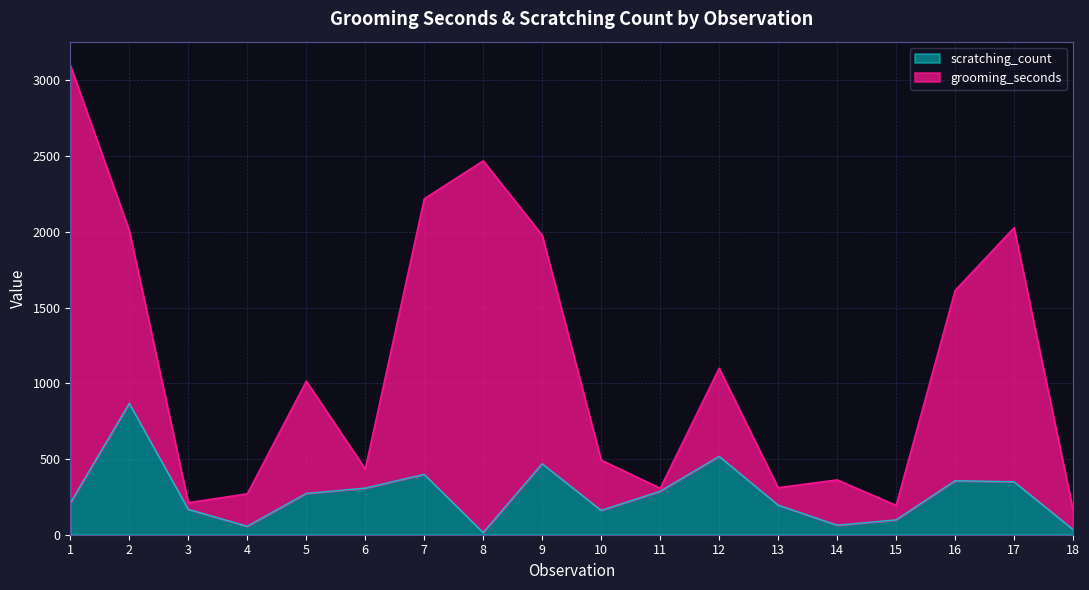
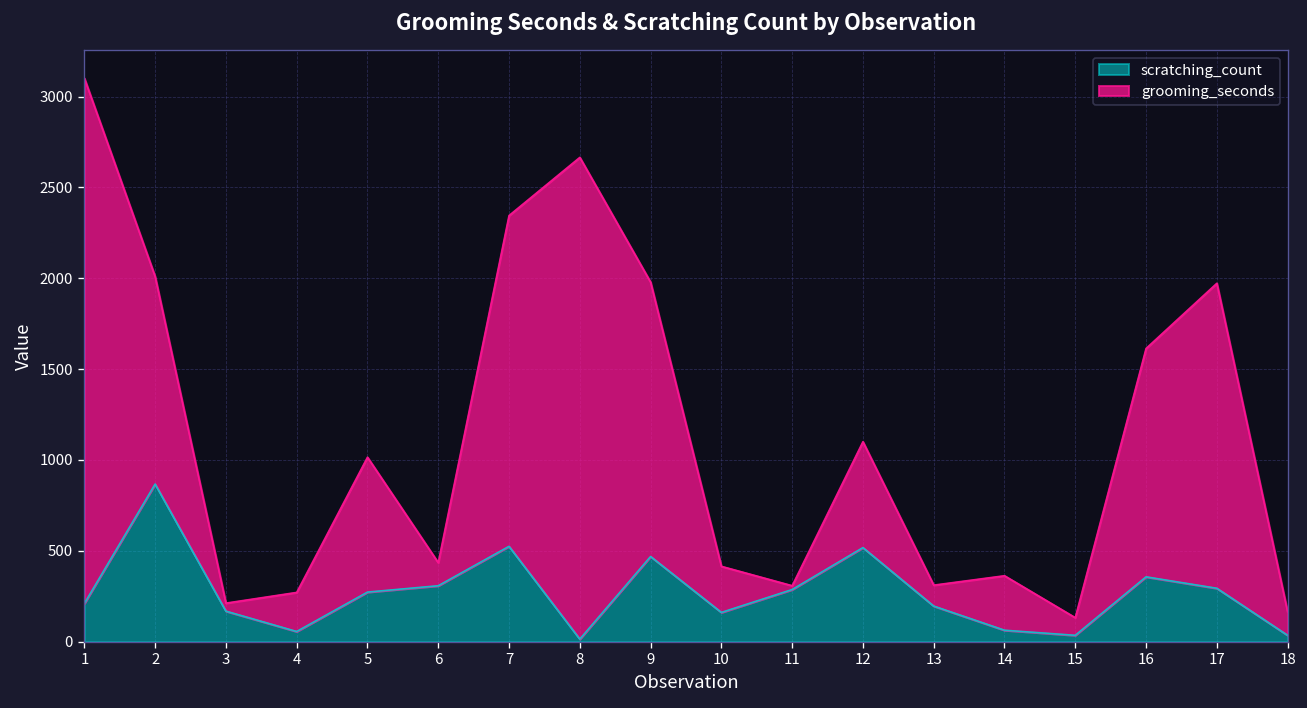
  {
    "scratching_count": {
      "1": 210,
      "2": 870,
      "3": 170,
      "4": 60,
      "5": 270,
      "6": 310,
-     "7": 400,
+     "7": 520,
      "8": 10,
      "9": 470,
      "10": 160,
      "11": 290,
      "12": 520,
      "13": 200,
      "14": 60,
-     "15": 100,
+     "15": 30,
      "16": 360,
-     "17": 350,
+     "17": 290,
      "18": 30
    },
    "grooming_seconds": {
      "1": 2890,
      "2": 1140,
      "3": 40,
      "4": 220,
      "5": 740,
      "6": 130,
      "7": 1820,
-     "8": 2460,
+     "8": 2650,
      "9": 1510,
-     "10": 330,
+     "10": 250,
      "11": 20,
      "12": 580,
      "13": 120,
      "14": 300,
      "15": 100,
      "16": 1260,
      "17": 1680,
      "18": 130
    }
  }
